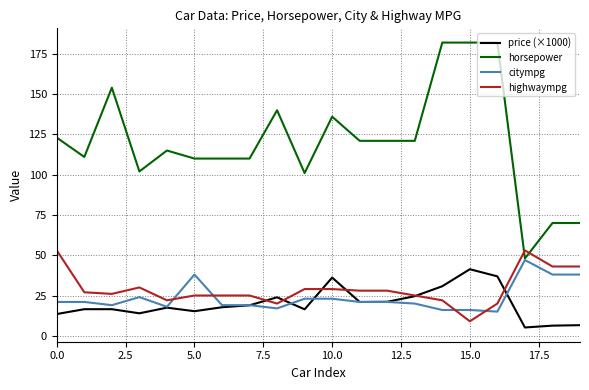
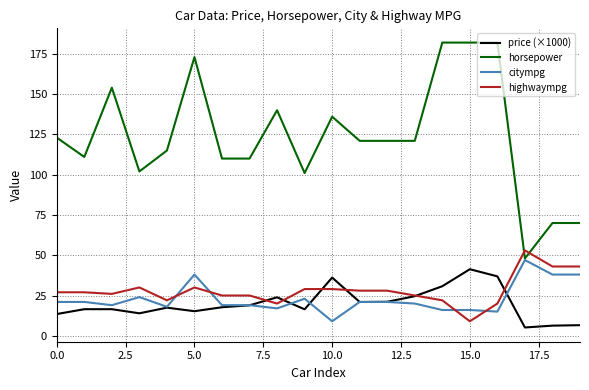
  {
    "price (×1000)": {
      "0.0": 13,
      "5.0": 15,
      "10.0": 36,
      "15.0": 41
    },
    "horsepower": {
      "0.0": 123,
-     "5.0": 110,
+     "5.0": 173,
      "10.0": 136,
      "15.0": 182
    },
    "citympg": {
      "0.0": 21,
      "5.0": 38,
-     "10.0": 23,
+     "10.0": 9,
      "15.0": 16
    },
    "highwaympg": {
-     "0.0": 53,
-     "5.0": 25,
+     "0.0": 27,
+     "5.0": 30,
      "10.0": 29,
      "15.0": 9
    }
  }
